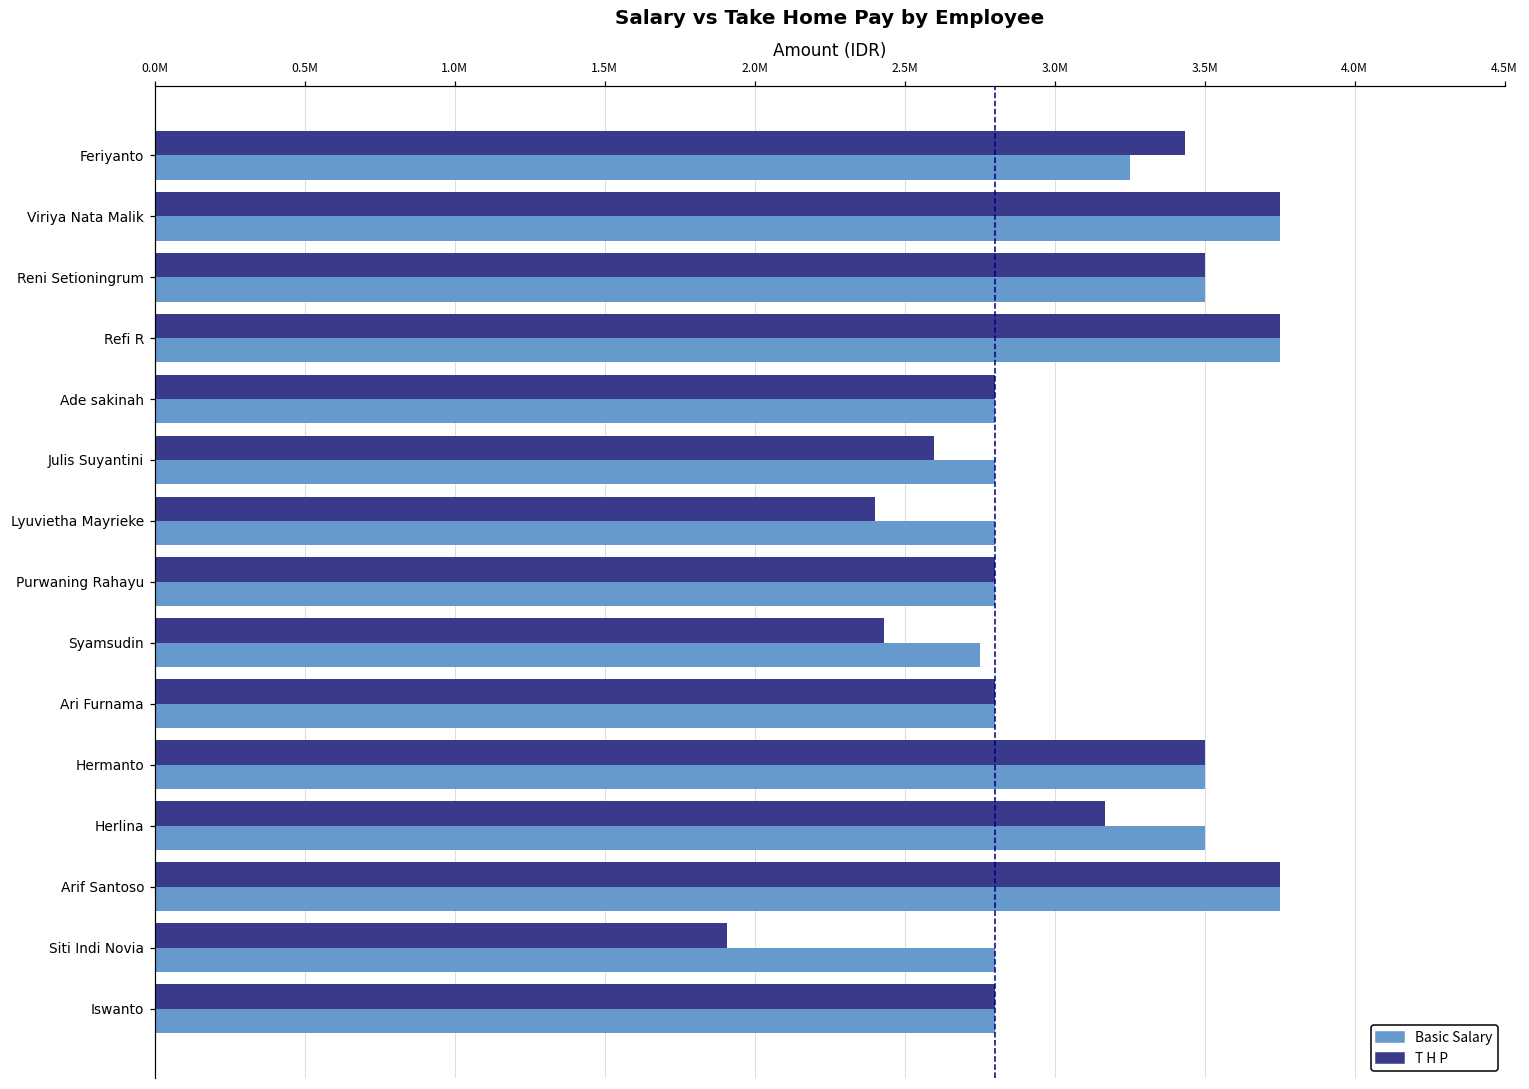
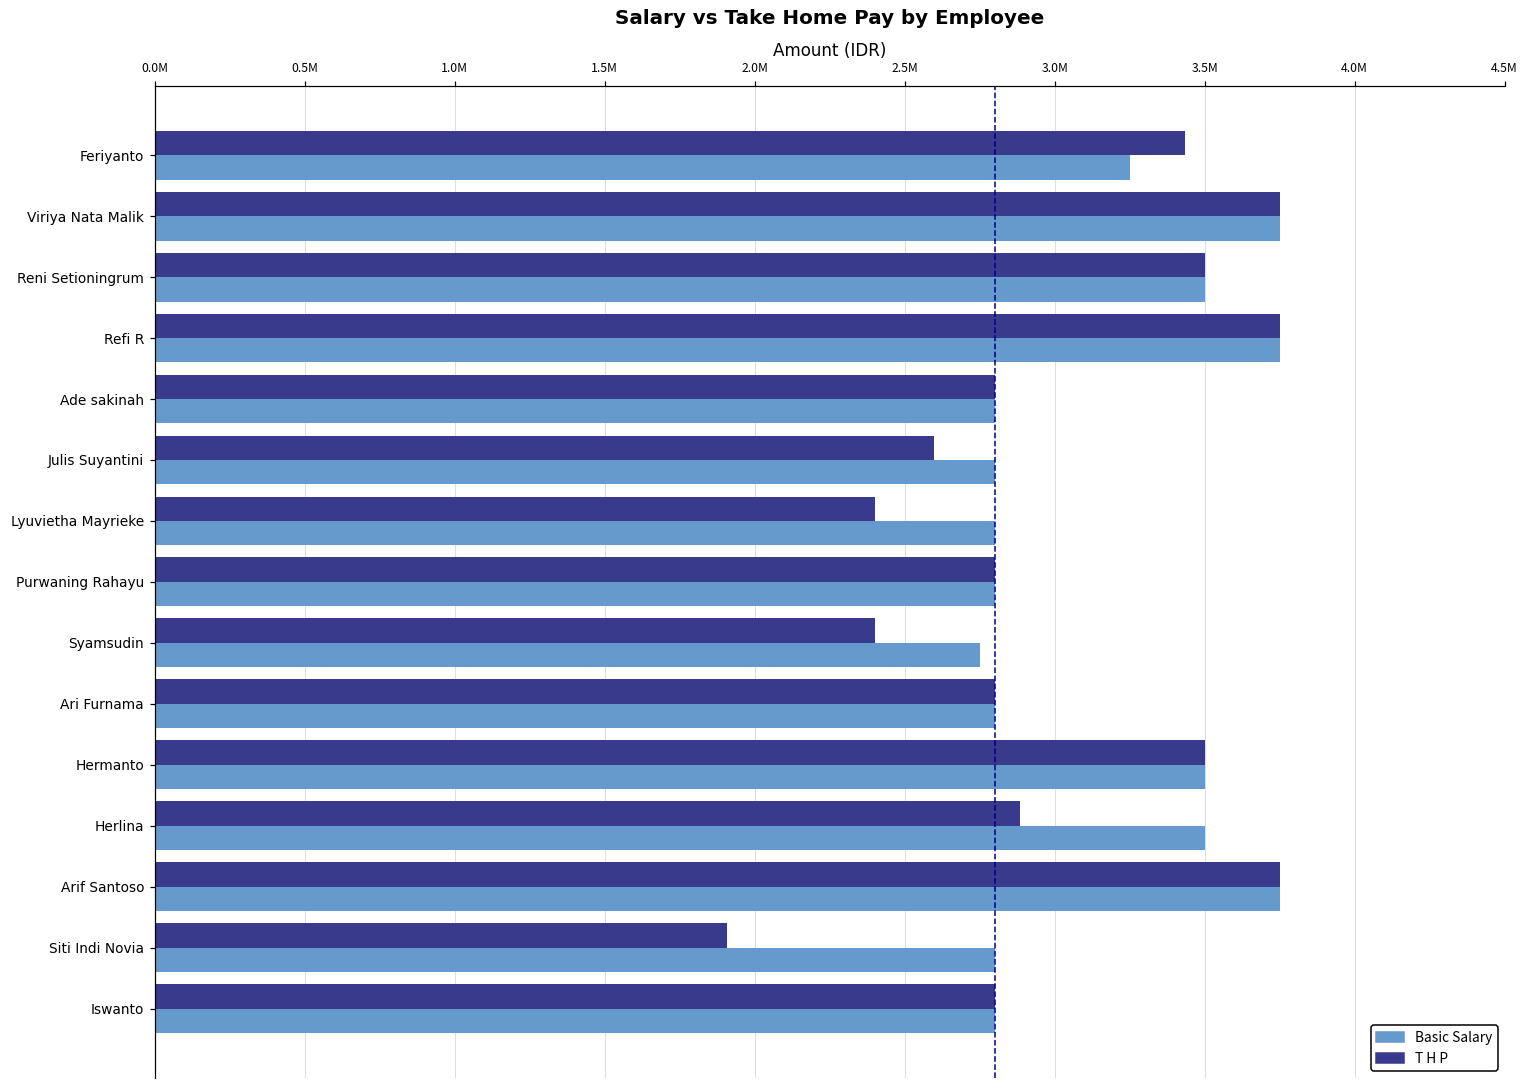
  {
    "Basic Salary": {
      "Feriyanto": 3250000,
      "Viriya Nata Malik": 3750000,
      "Reni Setioningrum": 3500000,
      "Refi R": 3750000,
      "Ade sakinah": 2800000,
      "Julis Suyantini": 2800000,
      "Lyuvietha Mayrieke": 2800000,
      "Purwaning Rahayu": 2800000,
      "Syamsudin": 2750000,
      "Ari Furnama": 2800000,
      "Hermanto": 3500000,
      "Herlina": 3500000,
      "Arif Santoso": 3750000,
      "Siti Indi Novia": 2800000,
      "Iswanto": 2800000
    },
    "T H P": {
      "Feriyanto": 3440000,
      "Viriya Nata Malik": 3750000,
      "Reni Setioningrum": 3500000,
      "Refi R": 3750000,
      "Ade sakinah": 2800000,
      "Julis Suyantini": 2600000,
      "Lyuvietha Mayrieke": 2400000,
      "Purwaning Rahayu": 2800000,
-     "Syamsudin": 2430000,
+     "Syamsudin": 2400000,
      "Ari Furnama": 2800000,
      "Hermanto": 3500000,
-     "Herlina": 3170000,
+     "Herlina": 2880000,
      "Arif Santoso": 3750000,
      "Siti Indi Novia": 1910000,
      "Iswanto": 2800000
    }
  }
